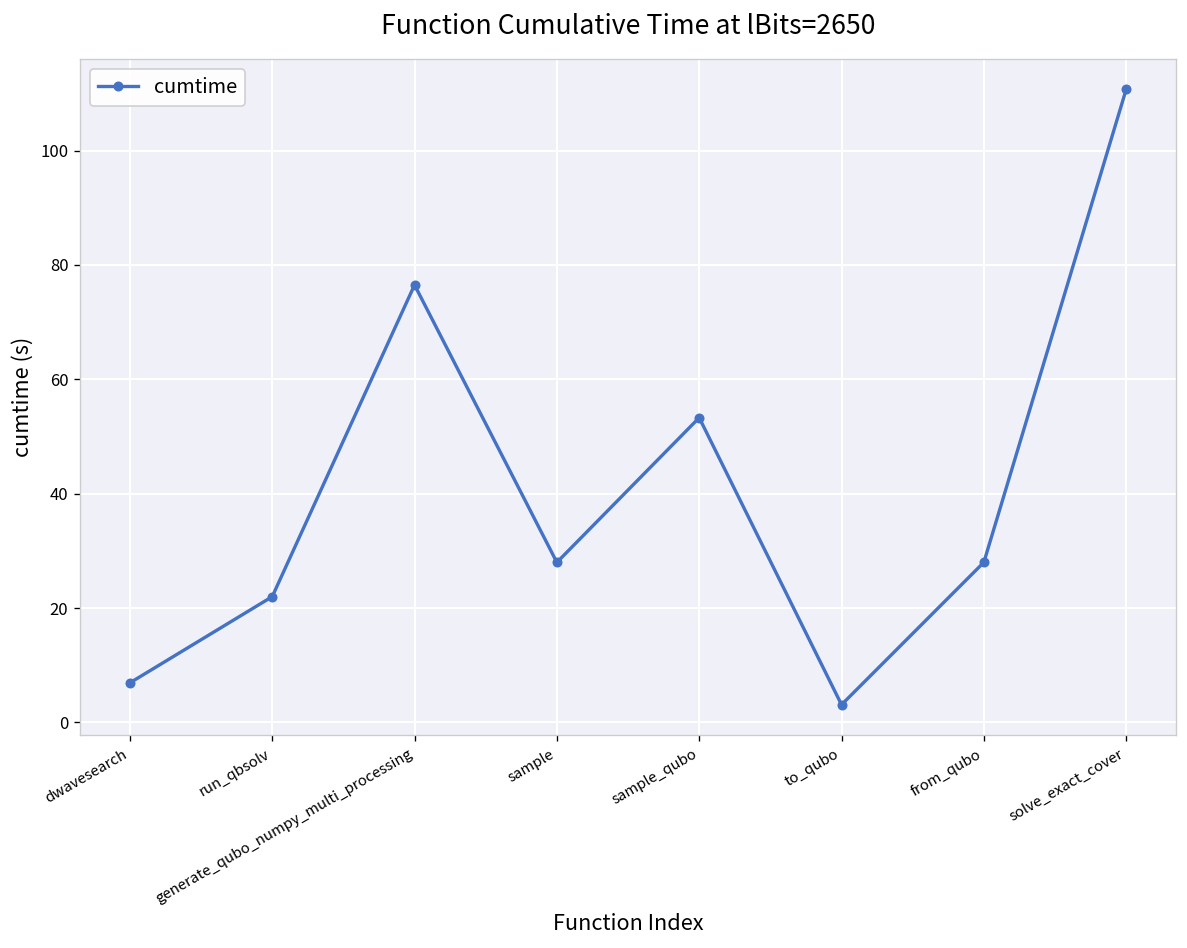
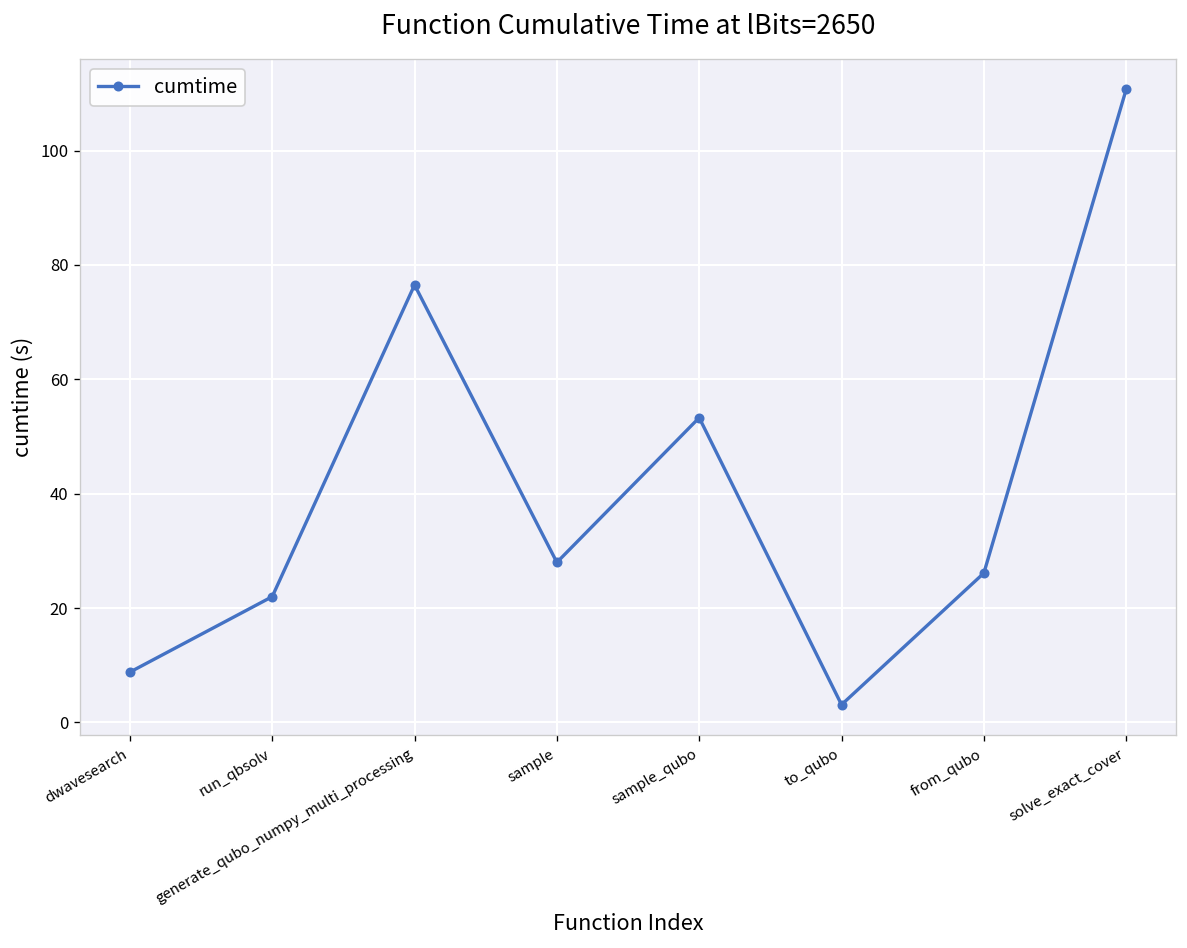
  {
-   "dwavesearch": 7,
+   "dwavesearch": 9,
    "run_qbsolv": 22,
    "generate_qubo_numpy_multi_processing": 77,
    "sample": 28,
    "sample_qubo": 53,
    "to_qubo": 3,
-   "from_qubo": 28,
+   "from_qubo": 26,
    "solve_exact_cover": 111
  }
